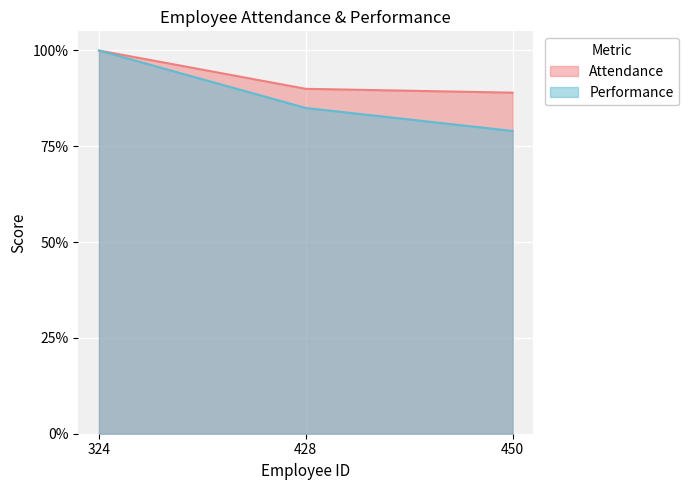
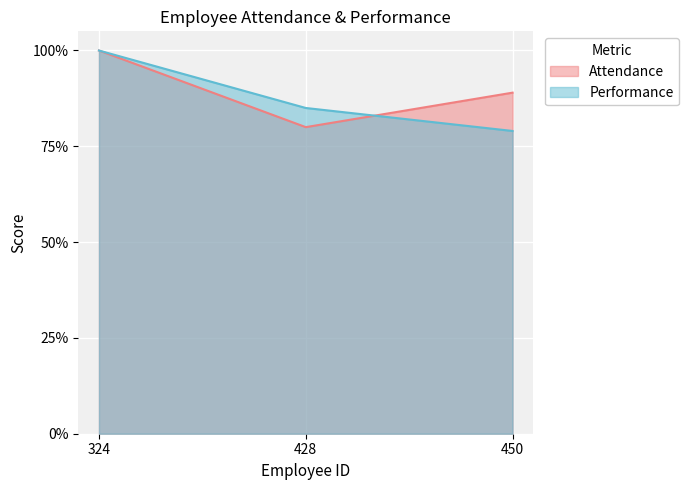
  {
    "Attendance": {
-     "428": "90%",
+     "428": "80%",
      "450": "89%"
    },
    "Performance": {
      "428": "85%",
      "450": "79%"
    }
  }
